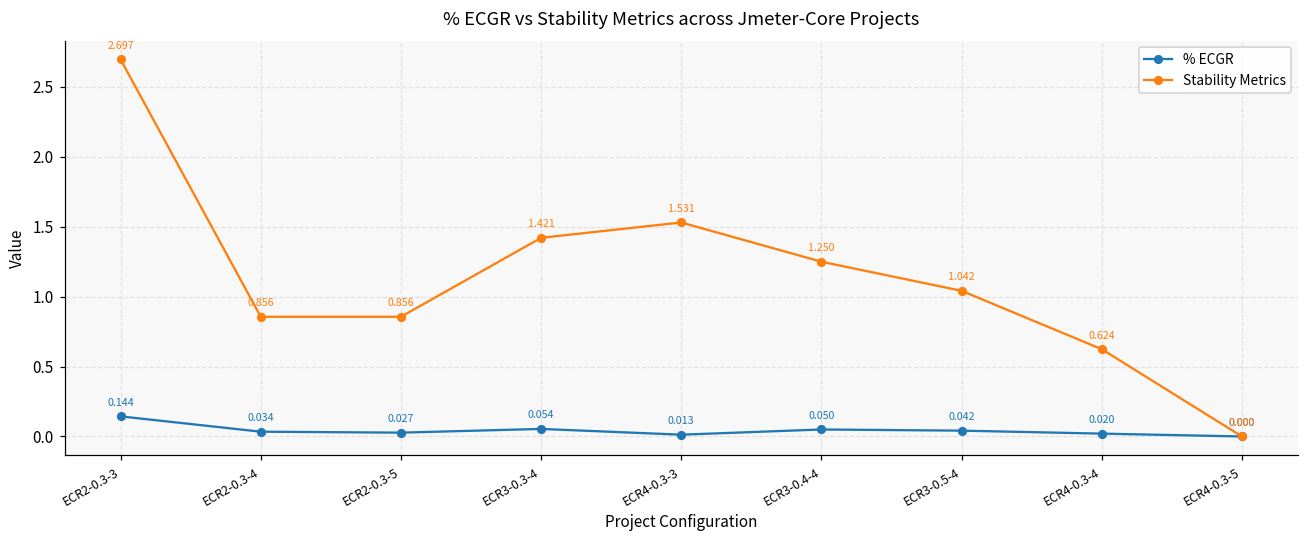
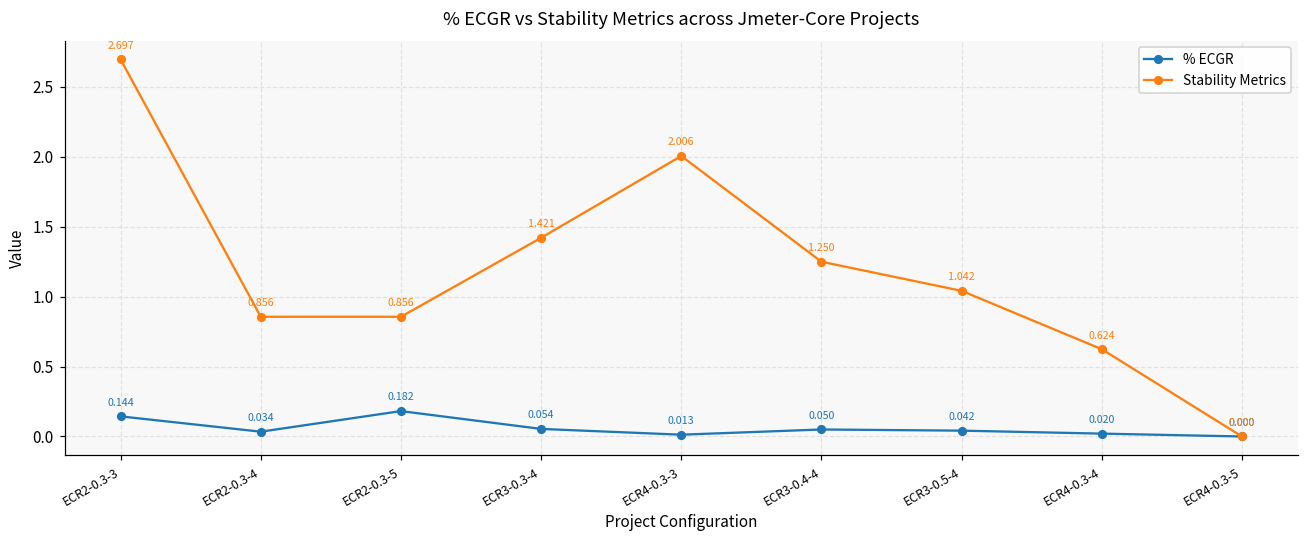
  {
    "% ECGR": {
      "ECR2-0.3-3": 0.144,
      "ECR2-0.3-4": 0.034,
-     "ECR2-0.3-5": 0.027,
+     "ECR2-0.3-5": 0.182,
      "ECR3-0.3-4": 0.054,
      "ECR4-0.3-3": 0.013,
      "ECR3-0.4-4": 0.050,
      "ECR3-0.5-4": 0.042,
      "ECR4-0.3-4": 0.020
    },
    "Stability Metrics": {
      "ECR2-0.3-3": 2.697,
      "ECR2-0.3-4": 0.856,
      "ECR2-0.3-5": 0.856,
      "ECR3-0.3-4": 1.421,
-     "ECR4-0.3-3": 1.531,
+     "ECR4-0.3-3": 2.006,
      "ECR3-0.4-4": 1.250,
      "ECR3-0.5-4": 1.042,
      "ECR4-0.3-4": 0.624
    }
  }
